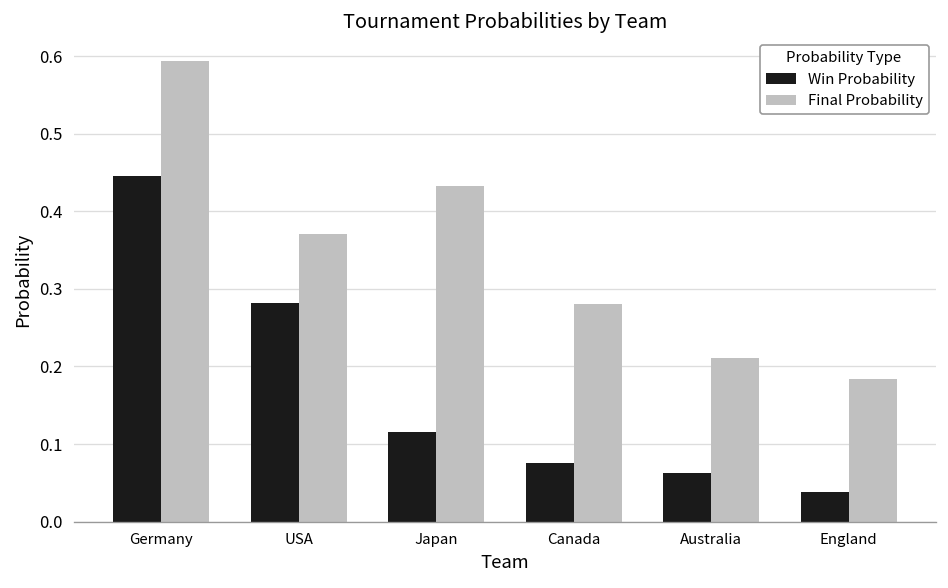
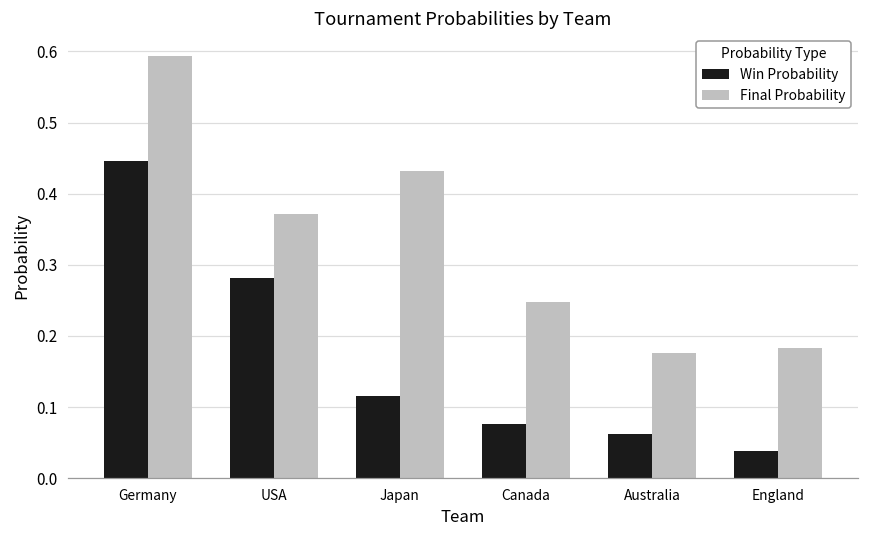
  {
    "Win Probability": {
      "Germany": 0.45,
      "USA": 0.28,
      "Japan": 0.12,
      "Canada": 0.08,
      "Australia": 0.06,
      "England": 0.04
    },
    "Final Probability": {
      "Germany": 0.59,
      "USA": 0.37,
      "Japan": 0.43,
-     "Canada": 0.28,
-     "Australia": 0.21,
+     "Canada": 0.25,
+     "Australia": 0.18,
      "England": 0.18
    }
  }
